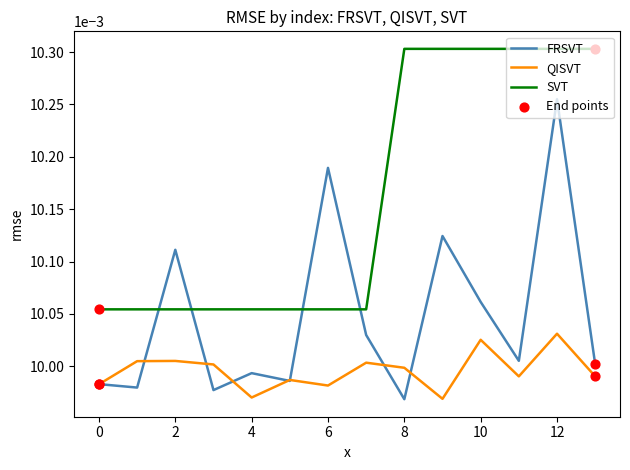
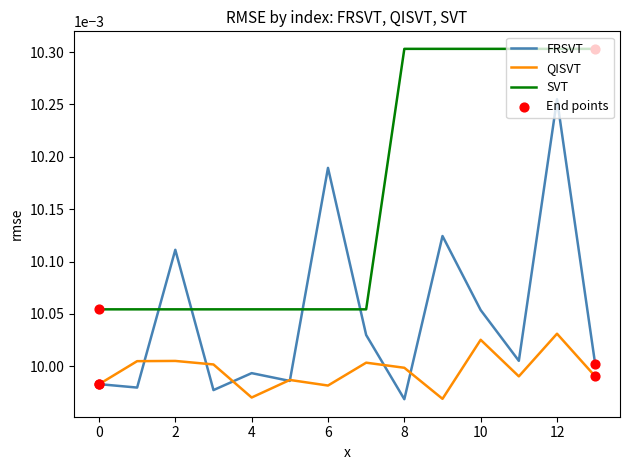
  {
    "FRSVT": {
      "2": 0.010111,
      "4": 0.009994,
      "6": 0.010189,
      "8": 0.009969,
-     "10": 0.010061
+     "10": 0.010054
    },
    "QISVT": {
      "2": 0.010005,
      "4": 0.009970,
      "6": 0.009982,
      "8": 0.009999,
      "10": 0.010025,
      "12": 0.010031
    },
    "SVT": {
      "2": 0.010054,
      "4": 0.010054,
      "6": 0.010054,
      "8": 0.010303,
      "10": 0.010303
    }
  }
